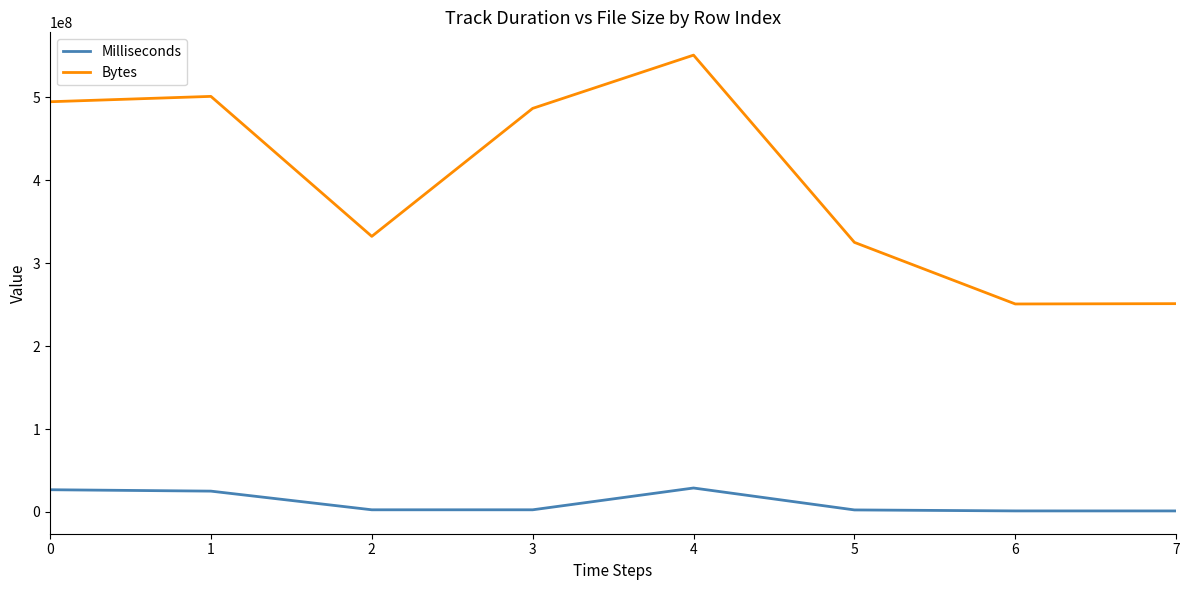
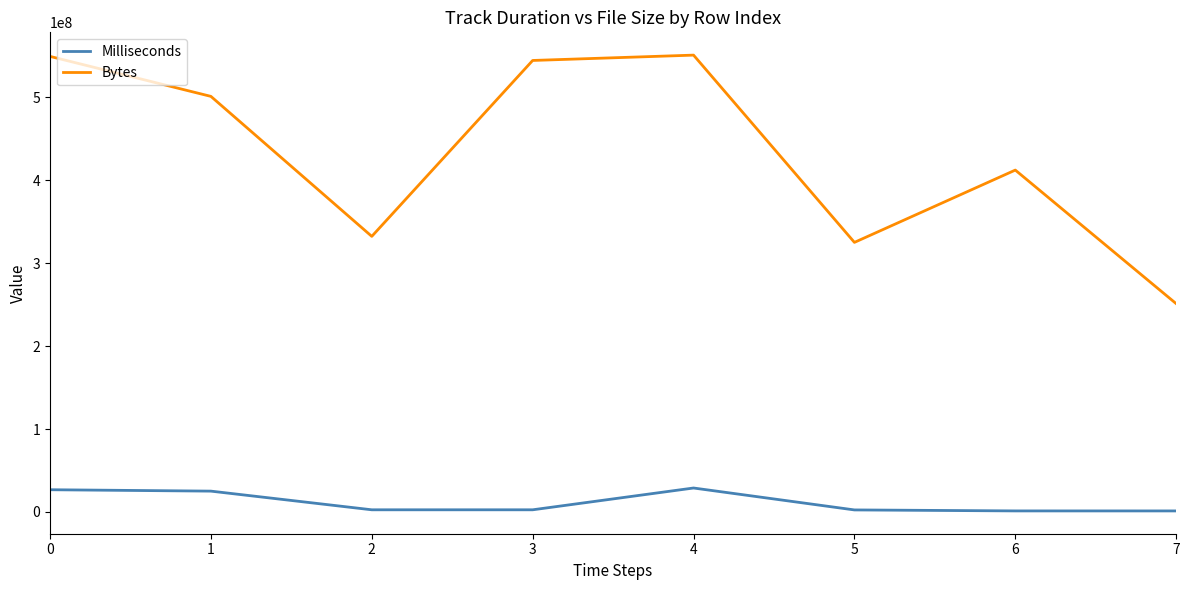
  {
    "Milliseconds": {
      "0": 30000000,
      "1": 30000000,
      "2": 0,
      "3": 0,
      "4": 30000000,
      "5": 0,
      "6": 0,
      "7": 0
    },
    "Bytes": {
-     "0": 490000000,
+     "0": 550000000,
      "1": 500000000,
      "2": 330000000,
-     "3": 490000000,
+     "3": 540000000,
      "4": 550000000,
      "5": 330000000,
-     "6": 250000000,
+     "6": 410000000,
      "7": 250000000
    }
  }
